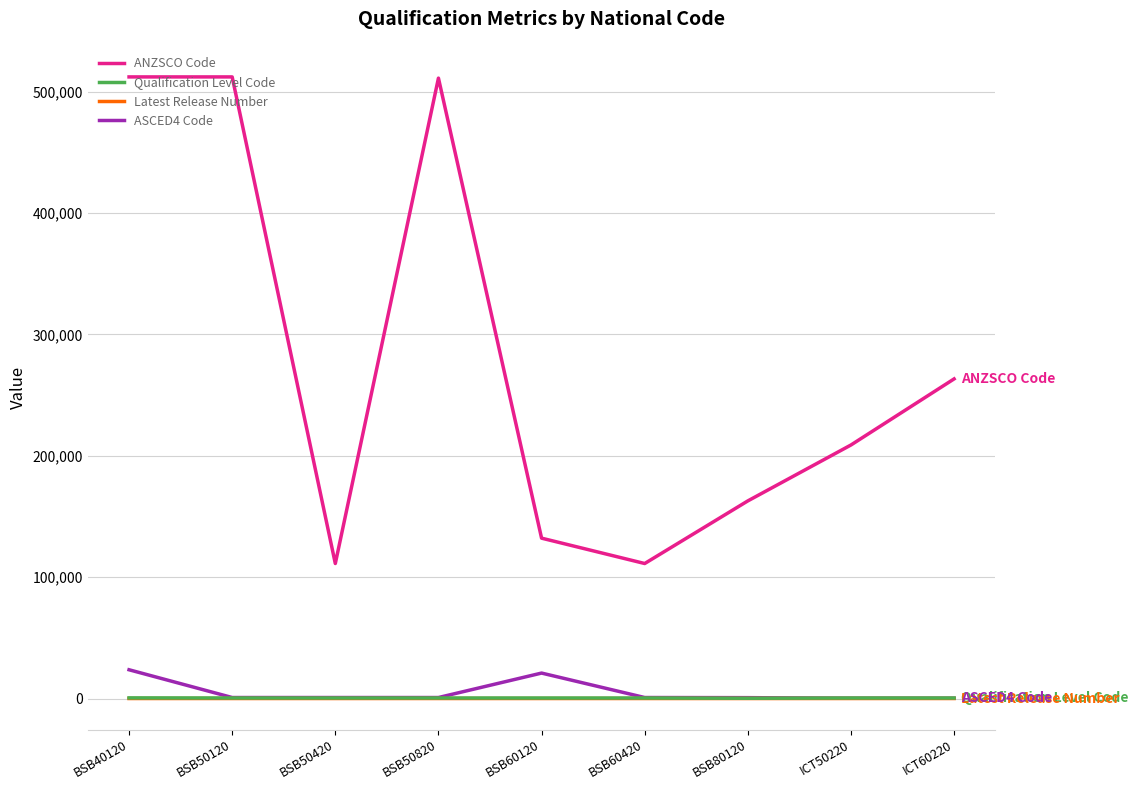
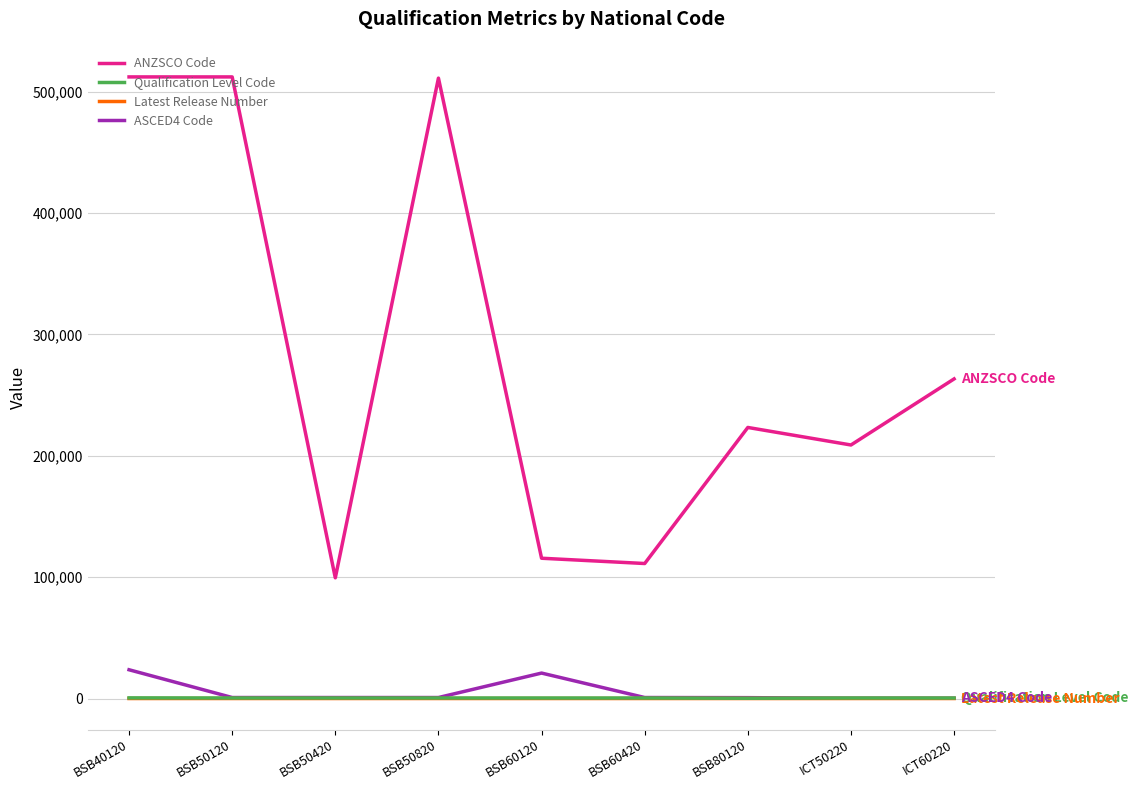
  {
    "ANZSCO Code": {
      "BSB40120": "512,000",
      "BSB50120": "512,000",
-     "BSB50420": "111,000",
+     "BSB50420": "99,000",
      "BSB50820": "511,000",
-     "BSB60120": "132,000",
+     "BSB60120": "116,000",
      "BSB60420": "111,000",
-     "BSB80120": "163,000",
+     "BSB80120": "223,000",
      "ICT50220": "209,000",
      "ICT60220": "263,000"
    },
    "Latest Release Number": {
      "BSB60120": "0"
    },
    "ASCED4 Code": {
      "BSB40120": "24,000",
      "BSB60120": "21,000"
    }
  }
